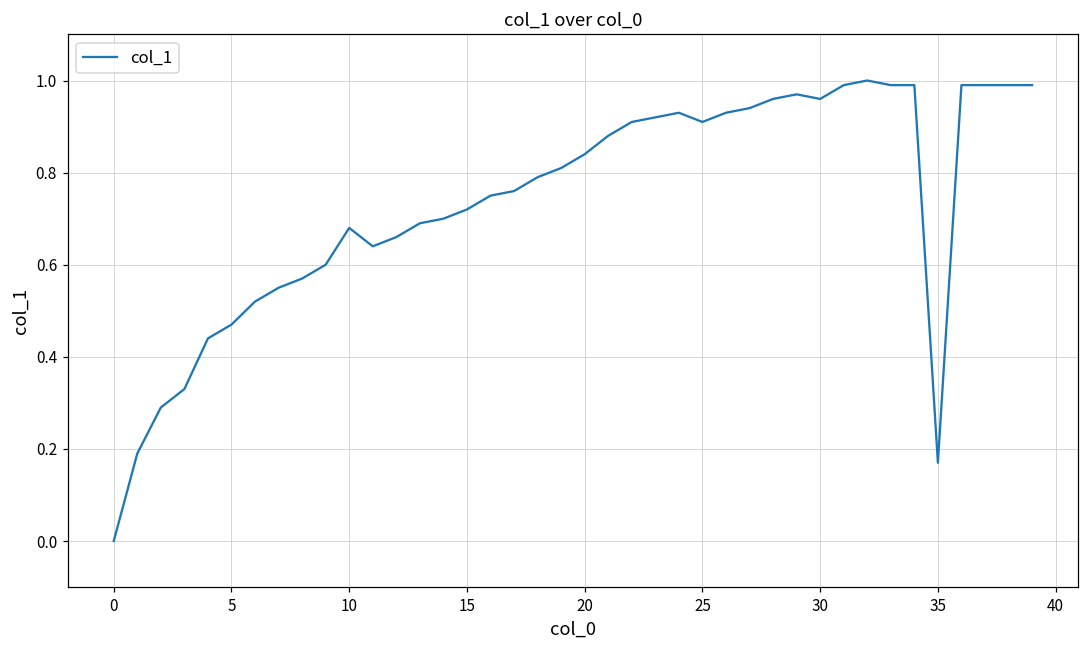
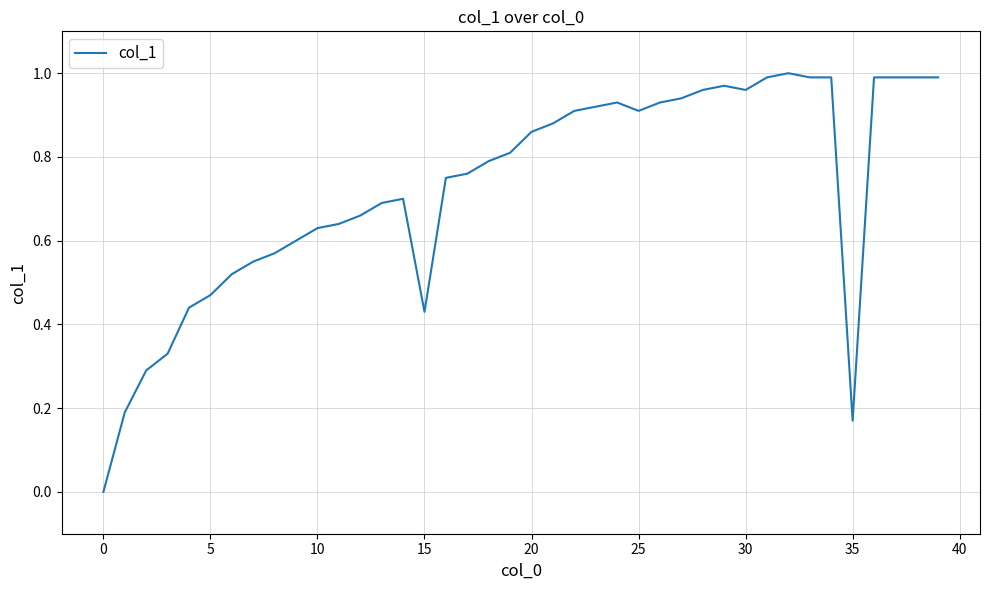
  {
    "0": 0.00,
    "5": 0.47,
-   "10": 0.68,
-   "15": 0.72,
-   "20": 0.84,
+   "10": 0.63,
+   "15": 0.43,
+   "20": 0.86,
    "25": 0.91,
    "30": 0.96,
    "35": 0.17
  }
